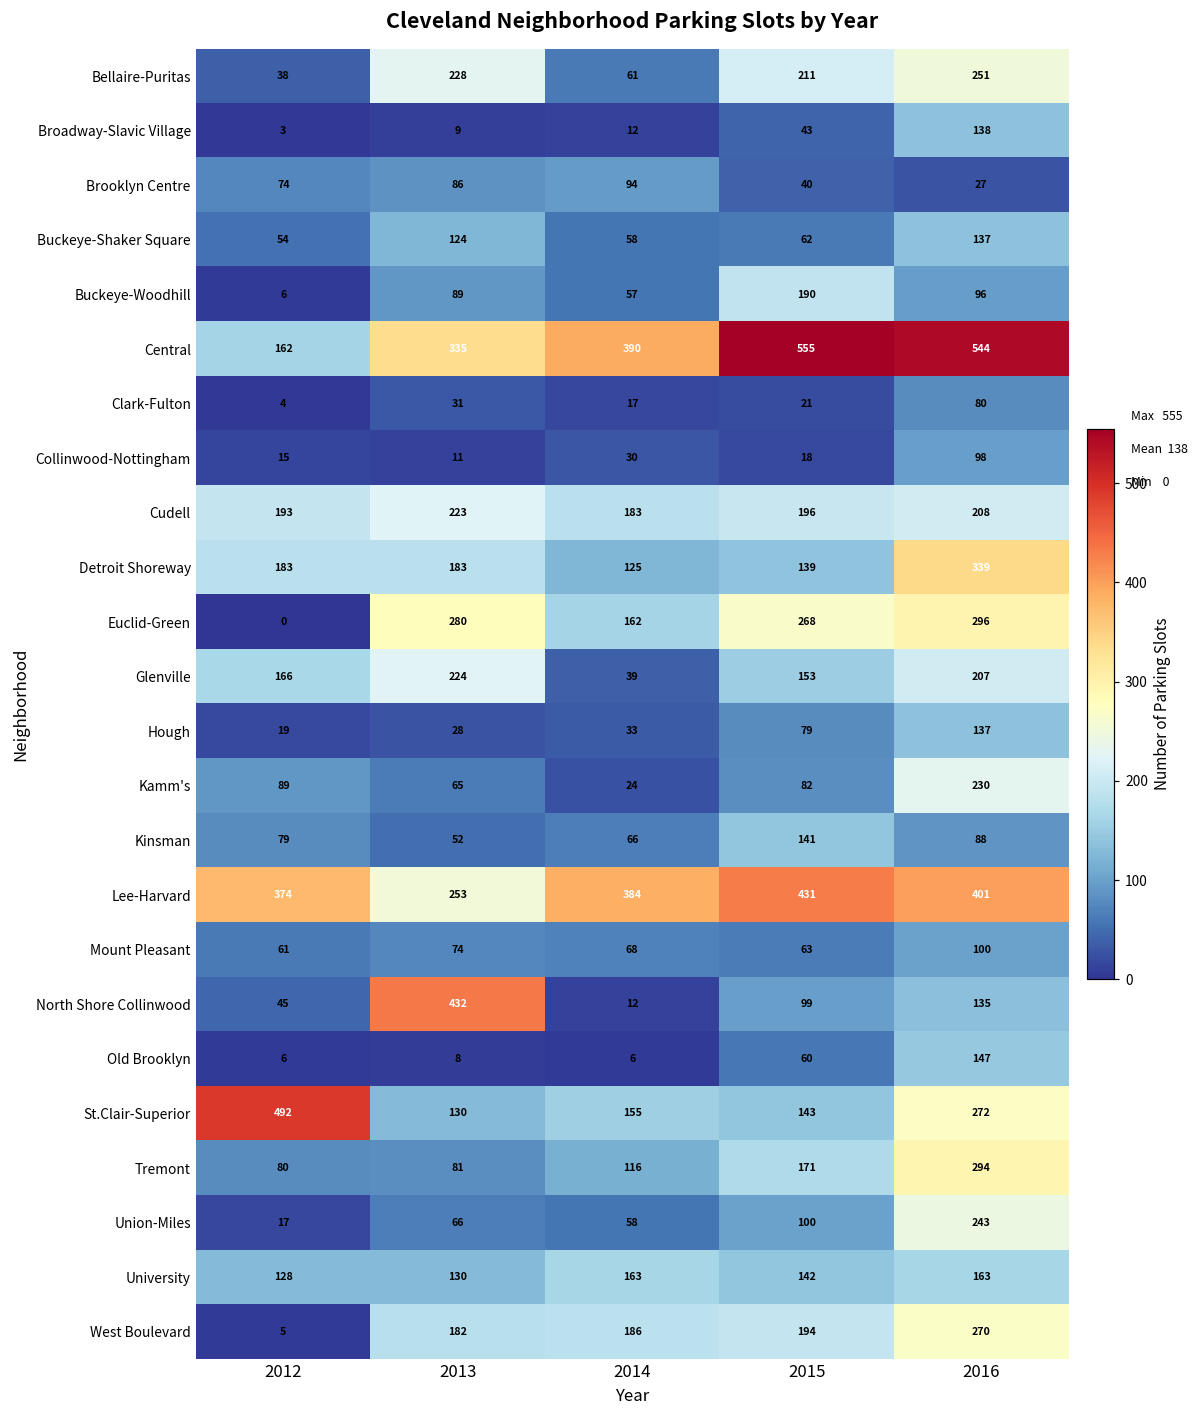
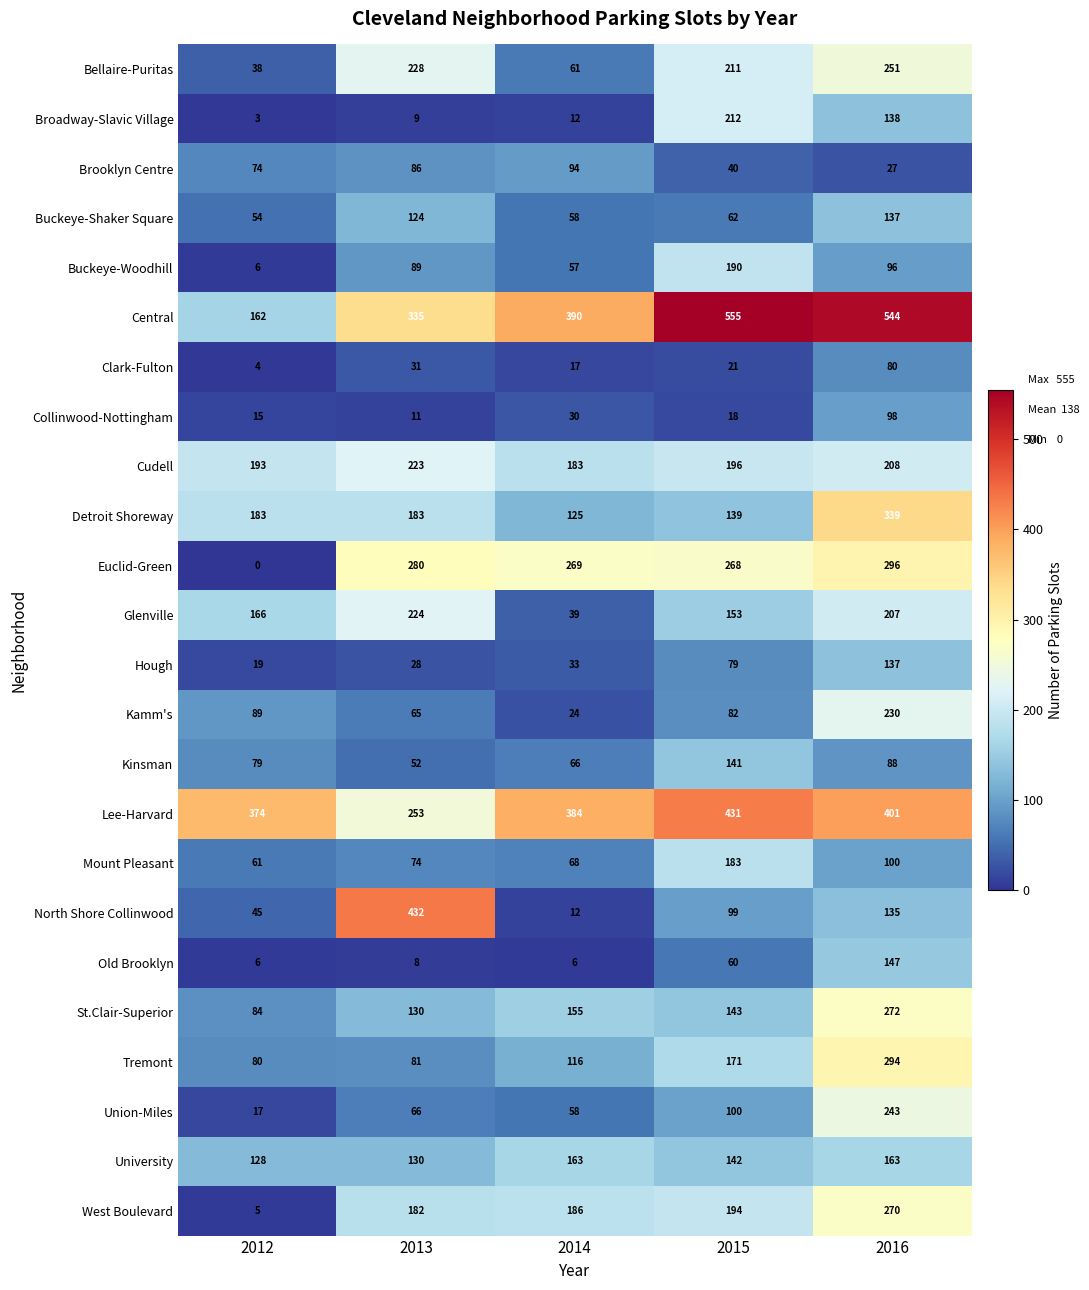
  {
    "Bellaire-Puritas": {
      "2012": 38,
      "2013": 228,
      "2014": 61,
      "2015": 211,
      "2016": 251
    },
    "Broadway-Slavic Village": {
      "2012": 3,
      "2013": 9,
      "2014": 12,
-     "2015": 43,
+     "2015": 212,
      "2016": 138
    },
    "Brooklyn Centre": {
      "2012": 74,
      "2013": 86,
      "2014": 94,
      "2015": 40,
      "2016": 27
    },
    "Buckeye-Shaker Square": {
      "2012": 54,
      "2013": 124,
      "2014": 58,
      "2015": 62,
      "2016": 137
    },
    "Buckeye-Woodhill": {
      "2012": 6,
      "2013": 89,
      "2014": 57,
      "2015": 190,
      "2016": 96
    },
    "Central": {
      "2012": 162,
      "2013": 335,
      "2014": 390,
      "2015": 555,
      "2016": 544
    },
    "Clark-Fulton": {
      "2012": 4,
      "2013": 31,
      "2014": 17,
      "2015": 21,
      "2016": 80
    },
    "Collinwood-Nottingham": {
      "2012": 15,
      "2013": 11,
      "2014": 30,
      "2015": 18,
      "2016": 98
    },
    "Cudell": {
      "2012": 193,
      "2013": 223,
      "2014": 183,
      "2015": 196,
      "2016": 208
    },
    "Detroit Shoreway": {
      "2012": 183,
      "2013": 183,
      "2014": 125,
      "2015": 139,
      "2016": 339
    },
    "Euclid-Green": {
      "2012": 0,
      "2013": 280,
-     "2014": 162,
+     "2014": 269,
      "2015": 268,
      "2016": 296
    },
    "Glenville": {
      "2012": 166,
      "2013": 224,
      "2014": 39,
      "2015": 153,
      "2016": 207
    },
    "Hough": {
      "2012": 19,
      "2013": 28,
      "2014": 33,
      "2015": 79,
      "2016": 137
    },
    "Kamm's": {
      "2012": 89,
      "2013": 65,
      "2014": 24,
      "2015": 82,
      "2016": 230
    },
    "Kinsman": {
      "2012": 79,
      "2013": 52,
      "2014": 66,
      "2015": 141,
      "2016": 88
    },
    "Lee-Harvard": {
      "2012": 374,
      "2013": 253,
      "2014": 384,
      "2015": 431,
      "2016": 401
    },
    "Mount Pleasant": {
      "2012": 61,
      "2013": 74,
      "2014": 68,
-     "2015": 63,
+     "2015": 183,
      "2016": 100
    },
    "North Shore Collinwood": {
      "2012": 45,
      "2013": 432,
      "2014": 12,
      "2015": 99,
      "2016": 135
    },
    "Old Brooklyn": {
      "2012": 6,
      "2013": 8,
      "2014": 6,
      "2015": 60,
      "2016": 147
    },
    "St.Clair-Superior": {
-     "2012": 492,
+     "2012": 84,
      "2013": 130,
      "2014": 155,
      "2015": 143,
      "2016": 272
    },
    "Tremont": {
      "2012": 80,
      "2013": 81,
      "2014": 116,
      "2015": 171,
      "2016": 294
    },
    "Union-Miles": {
      "2012": 17,
      "2013": 66,
      "2014": 58,
      "2015": 100,
      "2016": 243
    },
    "University": {
      "2012": 128,
      "2013": 130,
      "2014": 163,
      "2015": 142,
      "2016": 163
    },
    "West Boulevard": {
      "2012": 5,
      "2013": 182,
      "2014": 186,
      "2015": 194,
      "2016": 270
    }
  }
